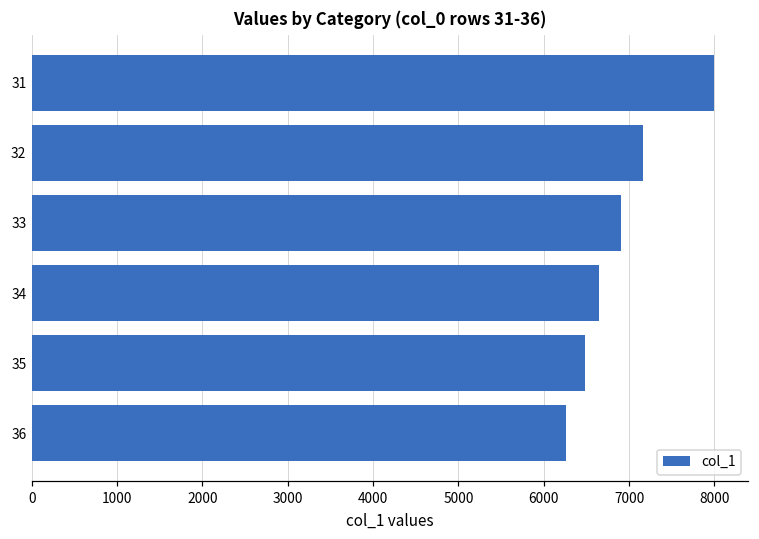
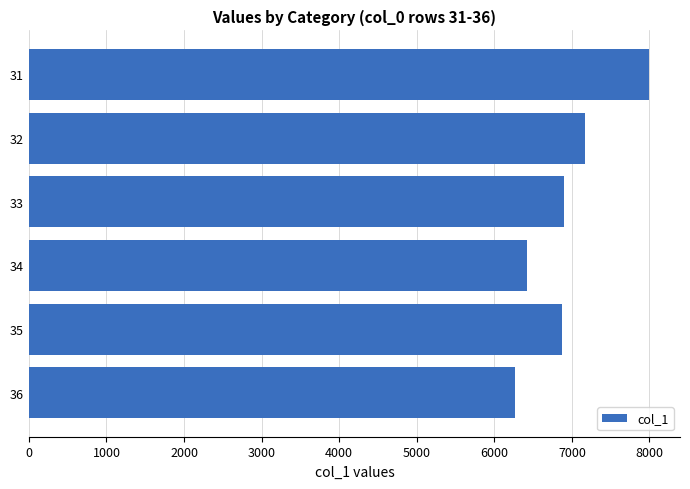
  {
    "31": 8000,
    "32": 7200,
    "33": 6900,
-   "34": 6600,
-   "35": 6500,
+   "34": 6400,
+   "35": 6900,
    "36": 6300
  }
